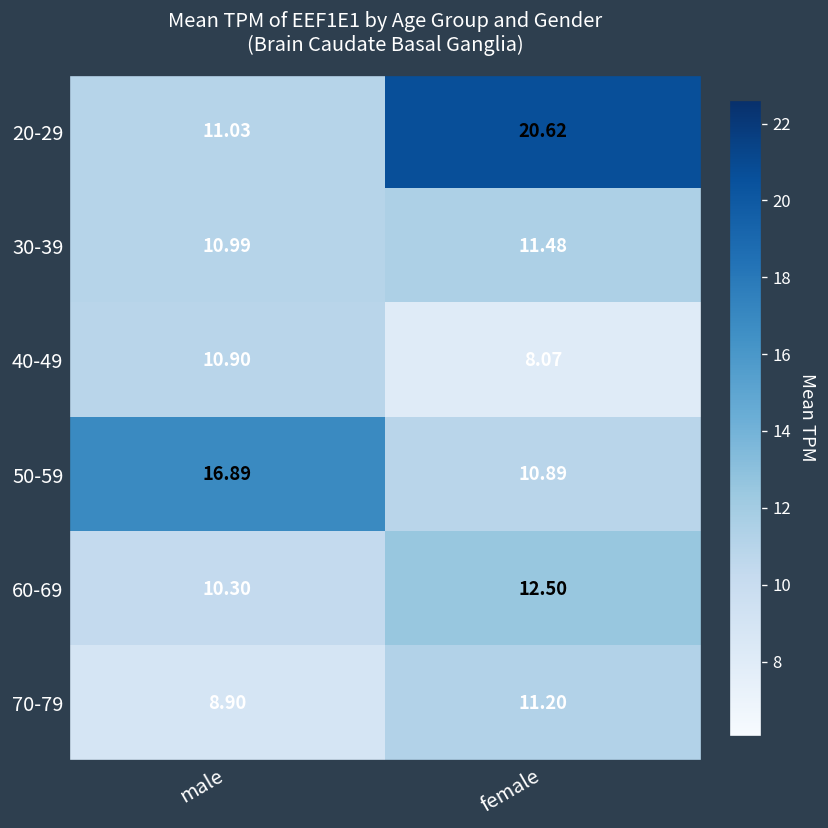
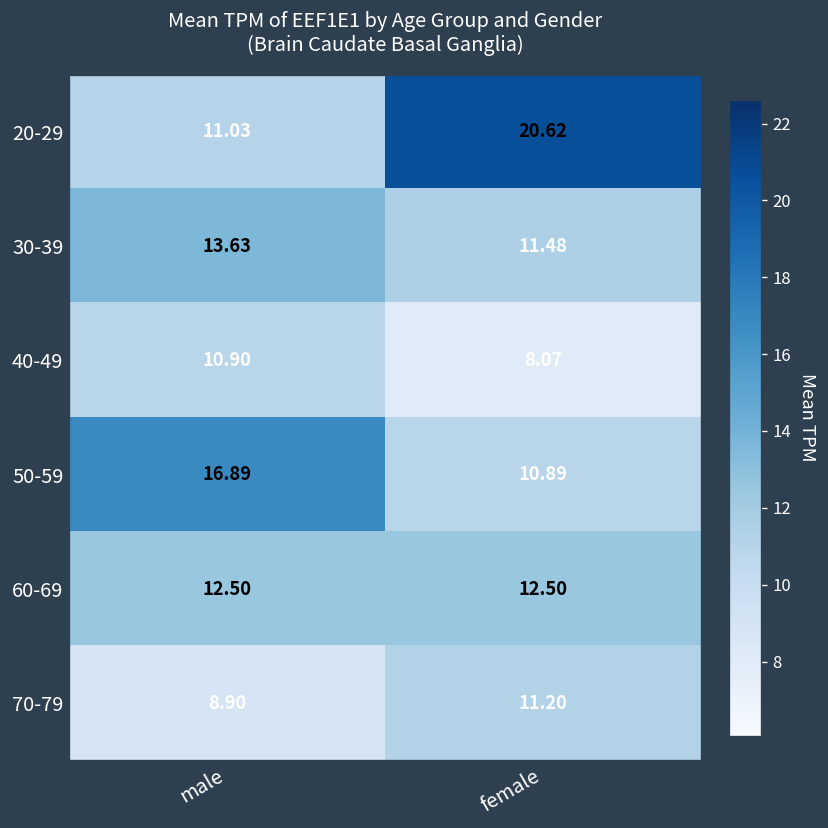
  {
    "20-29": {
      "male": 11.03,
      "female": 20.62
    },
    "30-39": {
-     "male": 10.99,
+     "male": 13.63,
      "female": 11.48
    },
    "40-49": {
      "male": 10.90
    },
    "50-59": {
      "male": 16.89,
      "female": 10.89
    },
    "60-69": {
-     "male": 10.30,
+     "male": 12.50,
      "female": 12.50
    },
    "70-79": {
      "female": 11.20
    }
  }
